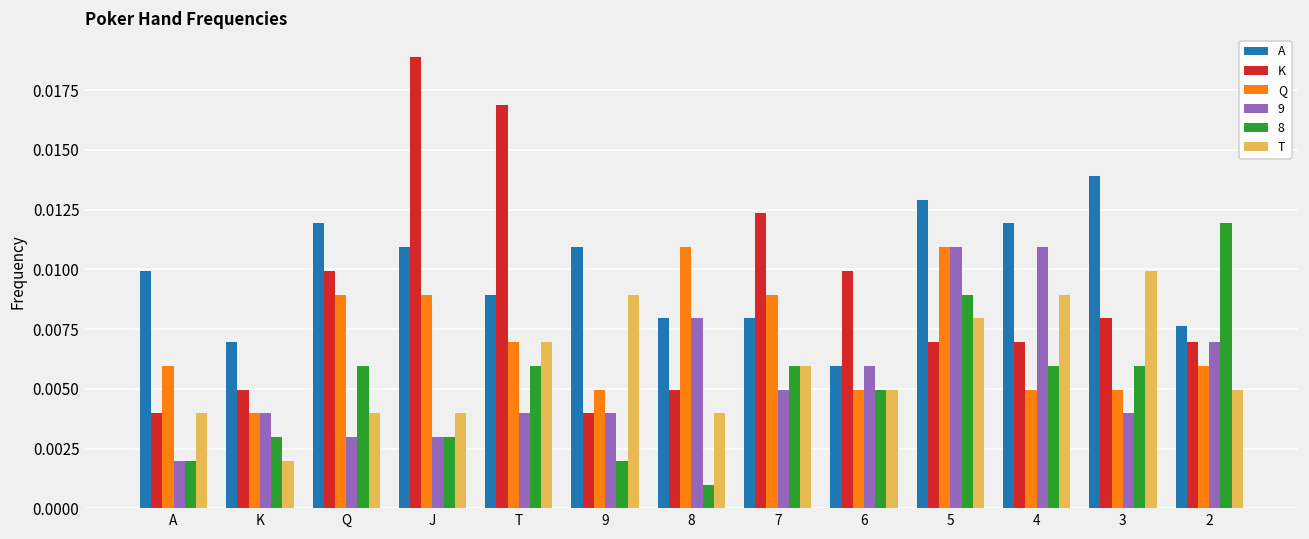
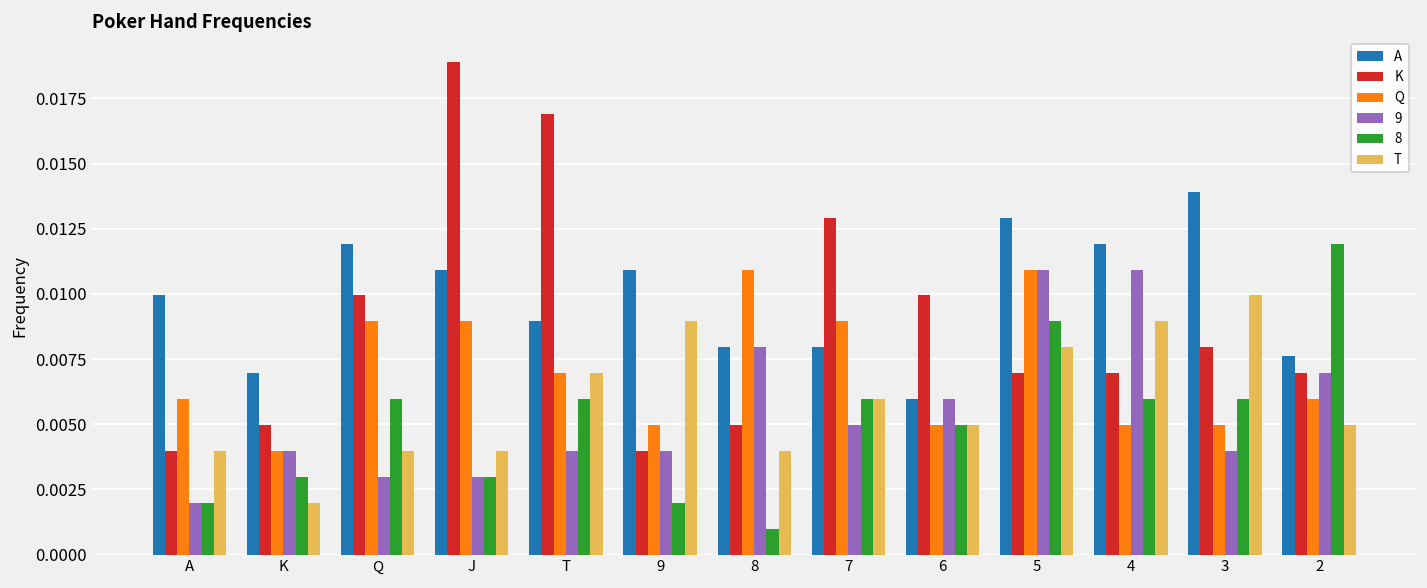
  {
    "A": {
      "A": 0.0099,
      "K": 0.0070,
      "Q": 0.0119,
      "J": 0.0109,
      "T": 0.0089,
      "9": 0.0109,
      "8": 0.0080,
      "7": 0.0080,
      "6": 0.0060,
      "5": 0.0129,
      "4": 0.0119,
      "3": 0.0139,
      "2": 0.0076
    },
    "K": {
      "A": 0.0040,
      "K": 0.0050,
      "Q": 0.0099,
      "J": 0.0189,
      "T": 0.0169,
      "9": 0.0040,
      "8": 0.0050,
-     "7": 0.0124,
+     "7": 0.0129,
      "6": 0.0099,
      "5": 0.0070,
      "4": 0.0070,
      "3": 0.0080,
      "2": 0.0070
    },
    "Q": {
      "A": 0.0060,
      "K": 0.0040,
      "Q": 0.0089,
      "J": 0.0089,
      "T": 0.0070,
      "9": 0.0050,
      "8": 0.0109,
      "7": 0.0089,
      "6": 0.0050,
      "5": 0.0109,
      "4": 0.0050,
      "3": 0.0050,
      "2": 0.0060
    },
    "9": {
      "A": 0.0020,
      "K": 0.0040,
      "Q": 0.0030,
      "J": 0.0030,
      "T": 0.0040,
      "9": 0.0040,
      "8": 0.0080,
      "7": 0.0050,
      "6": 0.0060,
      "5": 0.0109,
      "4": 0.0109,
      "3": 0.0040,
      "2": 0.0070
    },
    "8": {
      "A": 0.0020,
      "K": 0.0030,
      "Q": 0.0060,
      "J": 0.0030,
      "T": 0.0060,
      "9": 0.0020,
      "8": 0.0010,
      "7": 0.0060,
      "6": 0.0050,
      "5": 0.0089,
      "4": 0.0060,
      "3": 0.0060,
      "2": 0.0119
    },
    "T": {
      "A": 0.0040,
      "K": 0.0020,
      "Q": 0.0040,
      "J": 0.0040,
      "T": 0.0070,
      "9": 0.0089,
      "8": 0.0040,
      "7": 0.0060,
      "6": 0.0050,
      "5": 0.0080,
      "4": 0.0089,
      "3": 0.0099,
      "2": 0.0050
    }
  }
